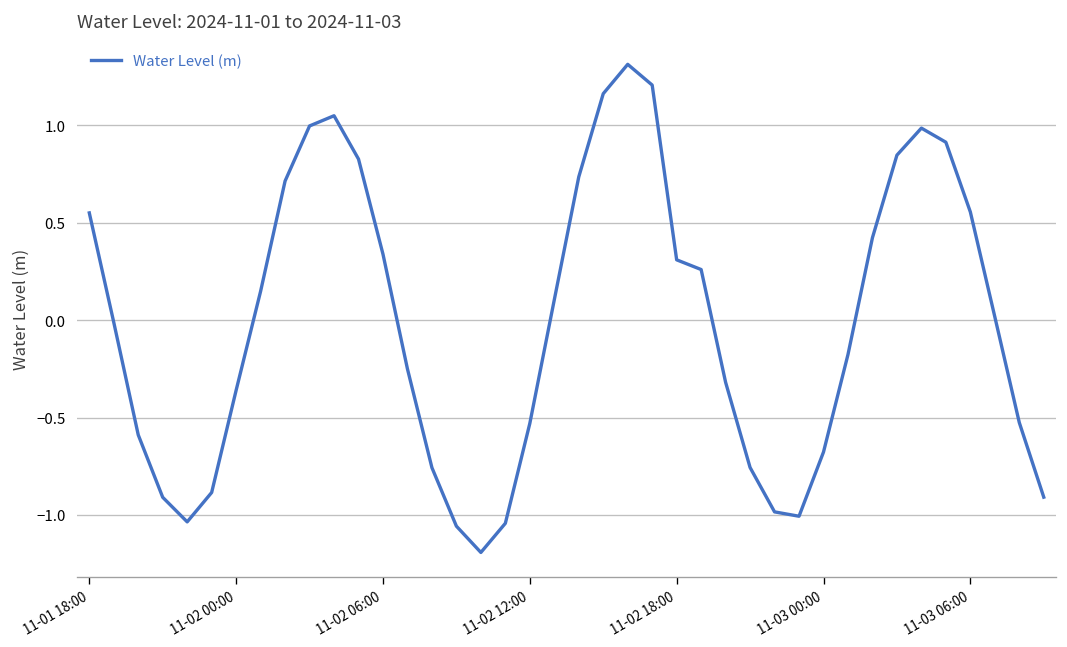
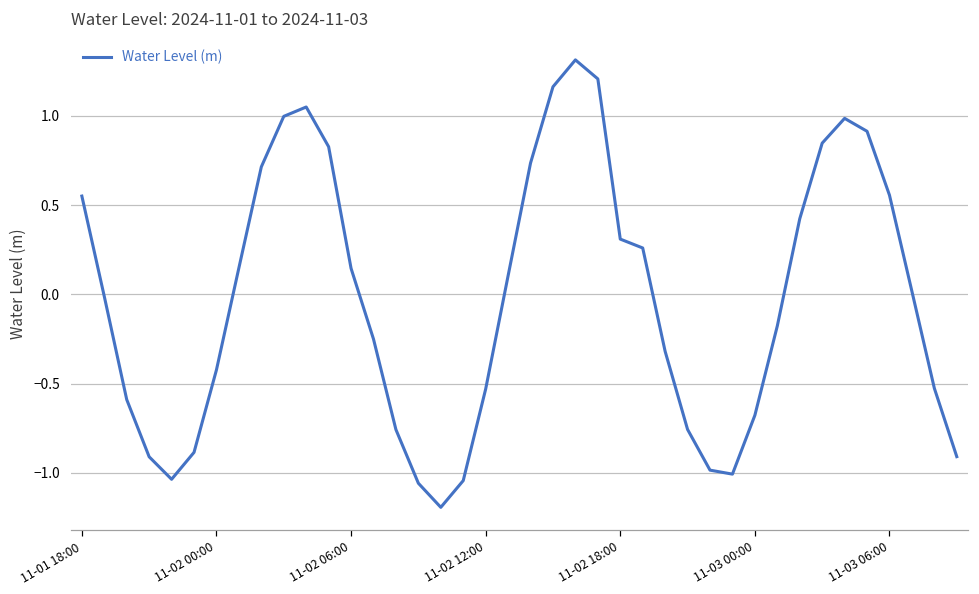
  {
    "11-01 18:00": 0.55,
-   "11-02 00:00": -0.36,
-   "11-02 06:00": 0.34,
+   "11-02 00:00": -0.42,
+   "11-02 06:00": 0.15,
    "11-02 12:00": -0.53,
    "11-02 18:00": 0.31,
    "11-03 00:00": -0.68,
    "11-03 06:00": 0.56
  }
